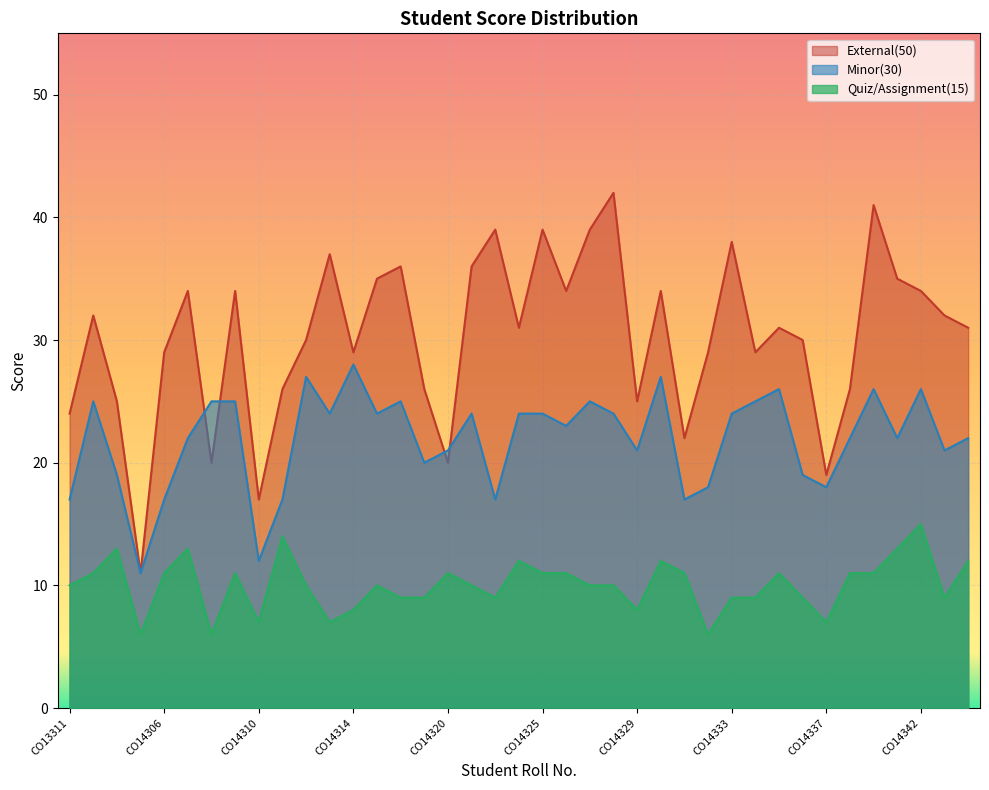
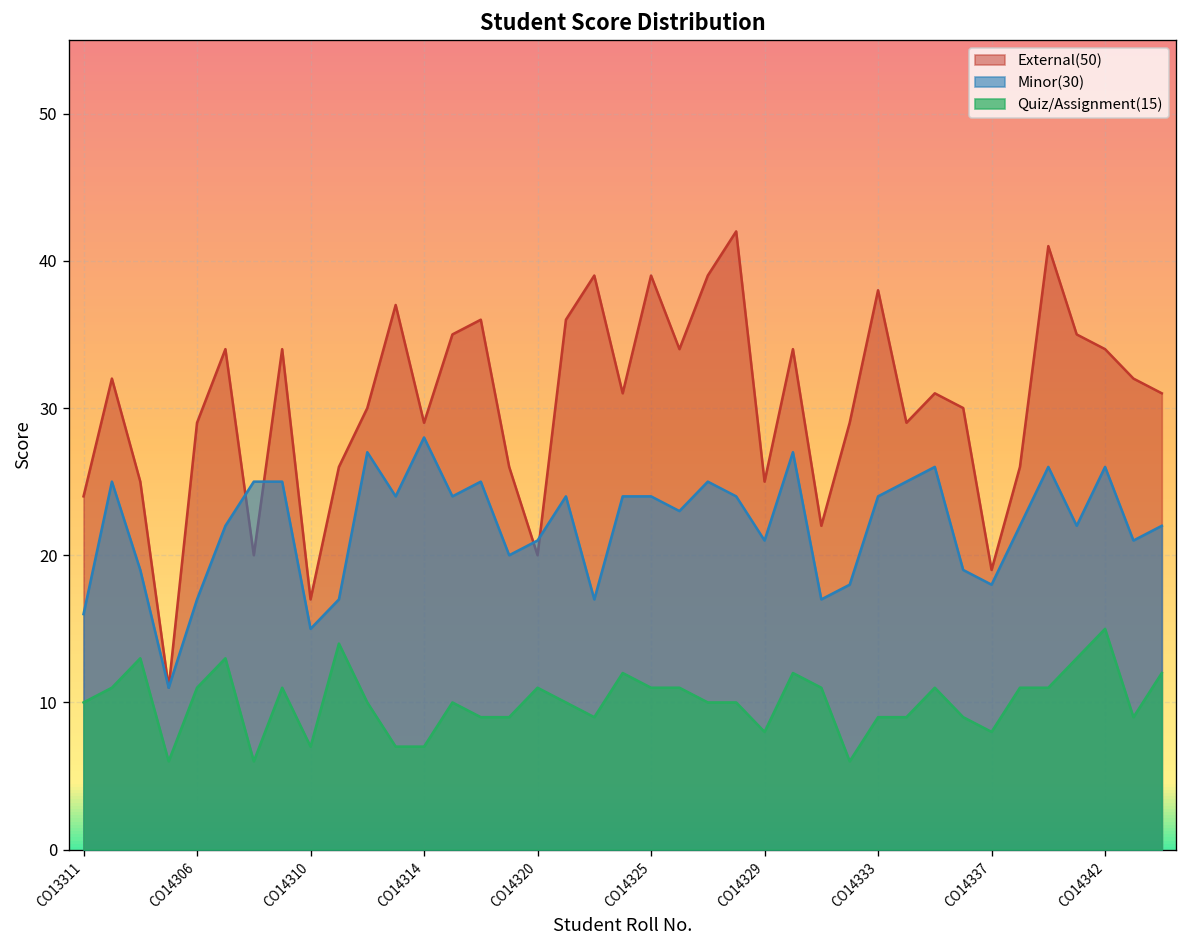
  {
    "External(50)": {
      "CO13311": 24,
      "CO14306": 29,
      "CO14310": 17,
      "CO14314": 29,
      "CO14320": 20,
      "CO14325": 39,
      "CO14329": 25,
      "CO14333": 38,
      "CO14337": 19,
      "CO14342": 34
    },
    "Minor(30)": {
-     "CO13311": 17,
+     "CO13311": 16,
      "CO14306": 17,
-     "CO14310": 12,
+     "CO14310": 15,
      "CO14314": 28,
      "CO14320": 21,
      "CO14325": 24,
      "CO14329": 21,
      "CO14333": 24,
      "CO14337": 18,
      "CO14342": 26
    },
    "Quiz/Assignment(15)": {
      "CO13311": 10,
      "CO14306": 11,
      "CO14310": 7,
-     "CO14314": 8,
+     "CO14314": 7,
      "CO14320": 11,
      "CO14325": 11,
      "CO14329": 8,
      "CO14333": 9,
-     "CO14337": 7,
+     "CO14337": 8,
      "CO14342": 15
    }
  }
